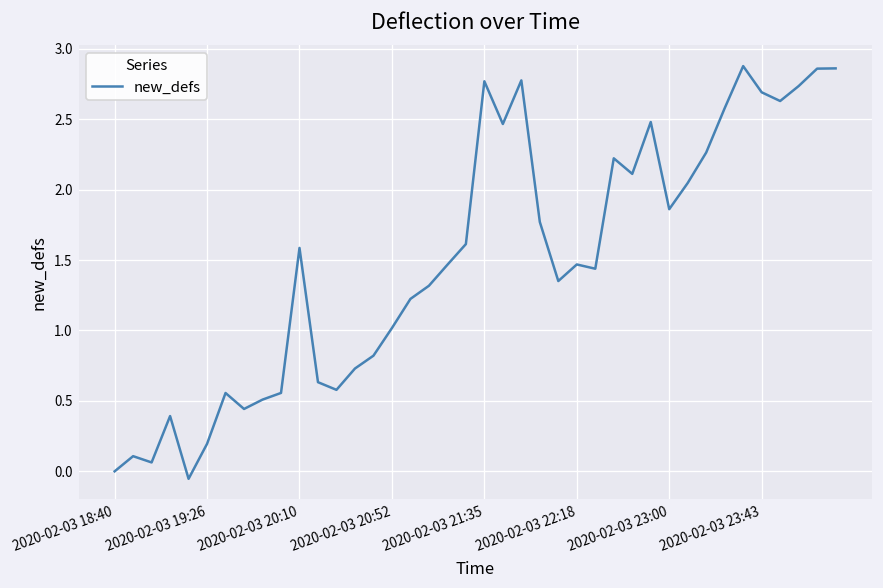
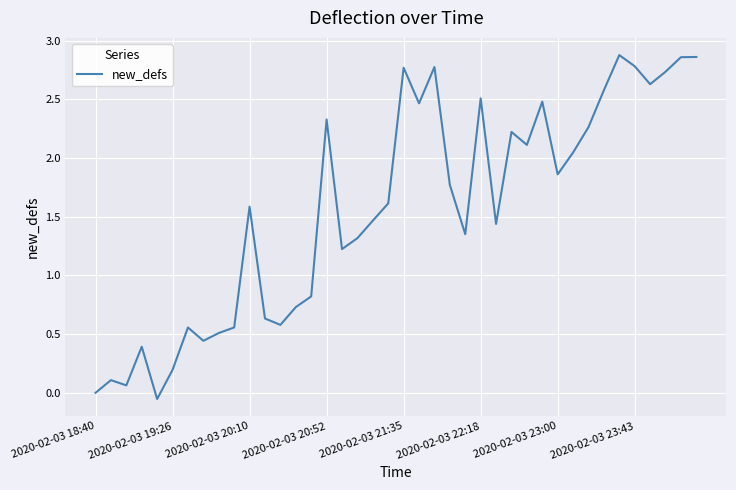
  {
    "2020-02-03 18:40": 0.00,
    "2020-02-03 19:26": 0.20,
    "2020-02-03 20:10": 1.59,
-   "2020-02-03 20:52": 1.02,
+   "2020-02-03 20:52": 2.33,
    "2020-02-03 21:35": 2.77,
-   "2020-02-03 22:18": 1.47,
+   "2020-02-03 22:18": 2.51,
    "2020-02-03 23:00": 1.86,
-   "2020-02-03 23:43": 2.69
+   "2020-02-03 23:43": 2.78
  }
